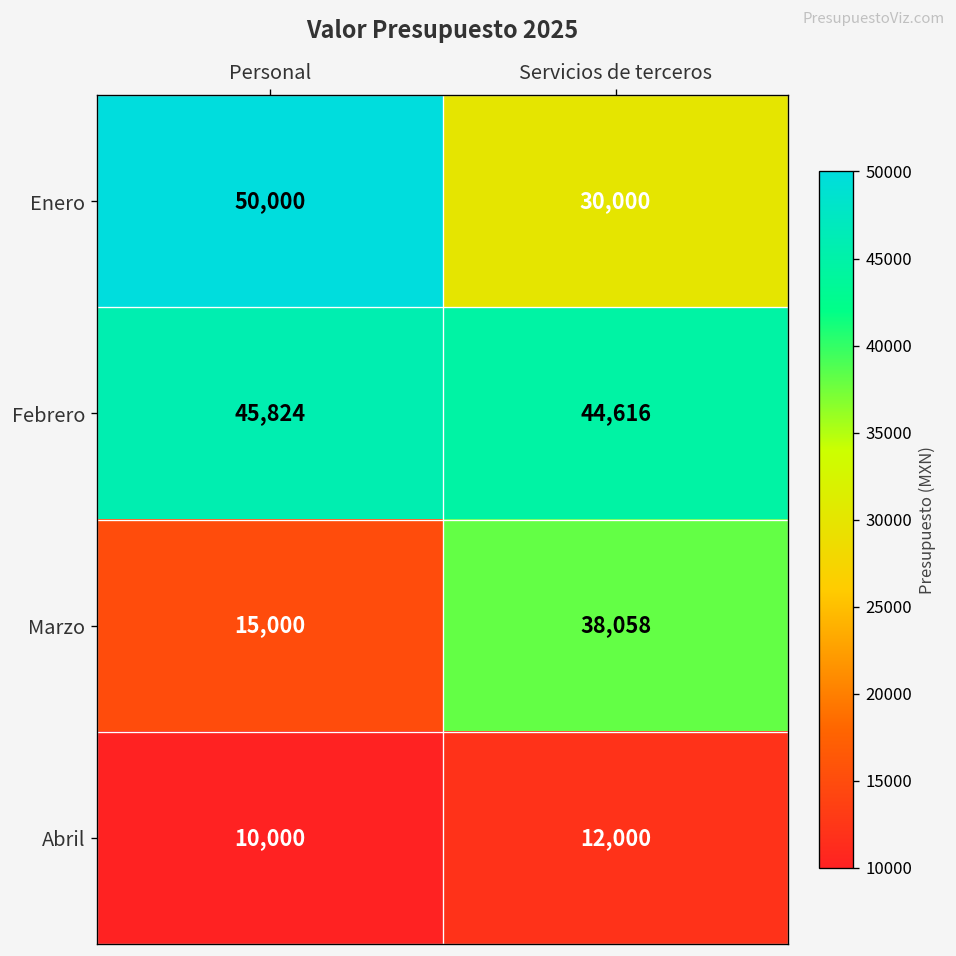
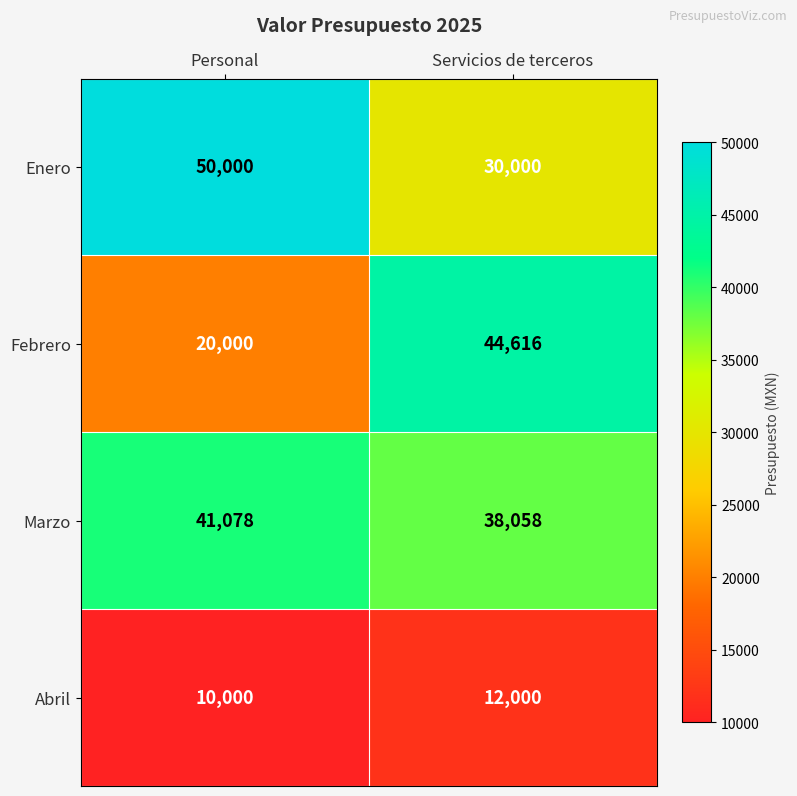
  {
    "Enero": {
      "Personal": "50,000",
      "Servicios de terceros": "30,000"
    },
    "Febrero": {
-     "Personal": "45,824",
+     "Personal": "20,000",
      "Servicios de terceros": "44,616"
    },
    "Marzo": {
-     "Personal": "15,000",
+     "Personal": "41,078",
      "Servicios de terceros": "38,058"
    },
    "Abril": {
      "Personal": "10,000",
      "Servicios de terceros": "12,000"
    }
  }
